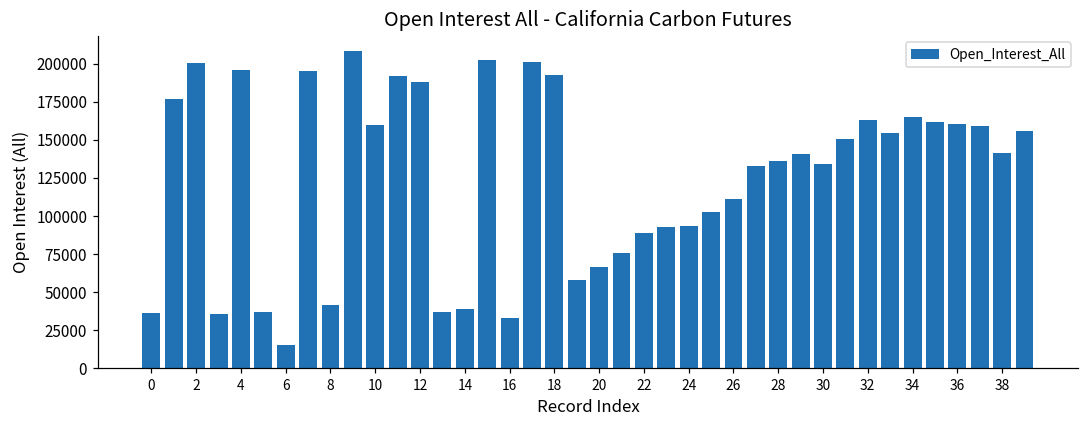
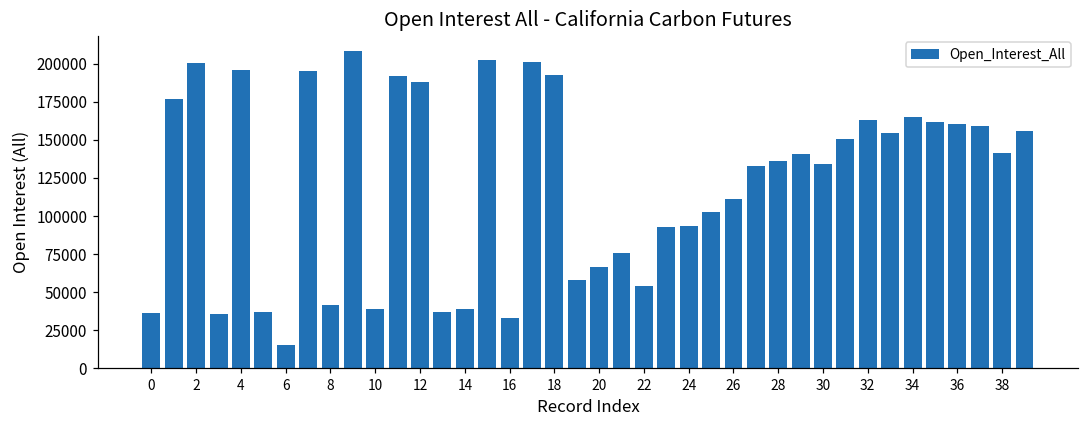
  {
    "0": 36000,
    "2": 200000,
    "4": 196000,
    "6": 15000,
    "8": 42000,
-   "10": 160000,
+   "10": 39000,
    "12": 188000,
    "14": 39000,
    "16": 33000,
    "18": 193000,
    "20": 66000,
-   "22": 89000,
+   "22": 54000,
    "24": 93000,
    "26": 111000,
    "28": 136000,
    "30": 134000,
    "32": 163000,
    "34": 165000,
    "36": 160000,
    "38": 141000
  }
